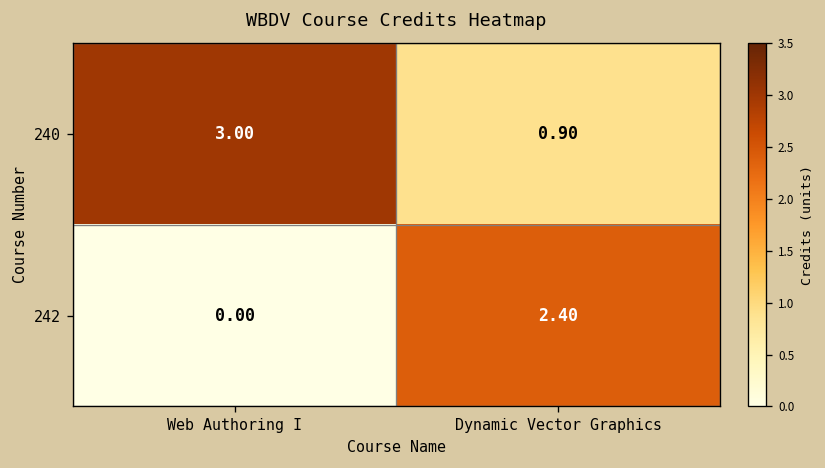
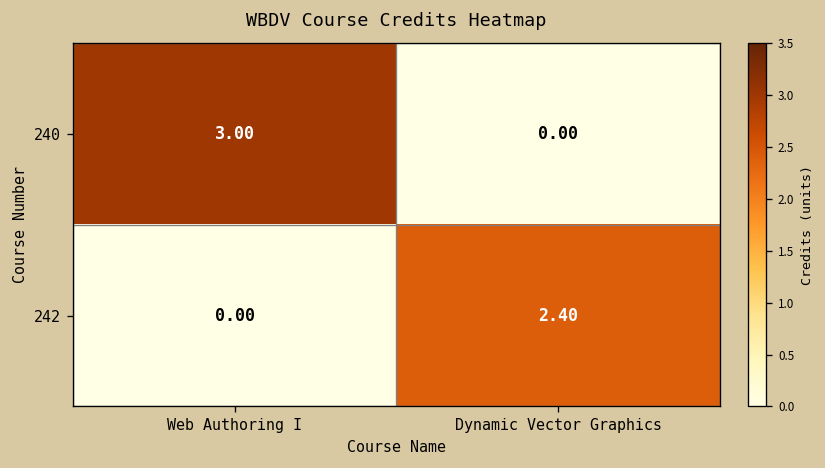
  {
    "240": {
      "Web Authoring I": 3.00,
-     "Dynamic Vector Graphics": 0.90
+     "Dynamic Vector Graphics": 0.00
    },
    "242": {
      "Web Authoring I": 0.00,
      "Dynamic Vector Graphics": 2.40
    }
  }
